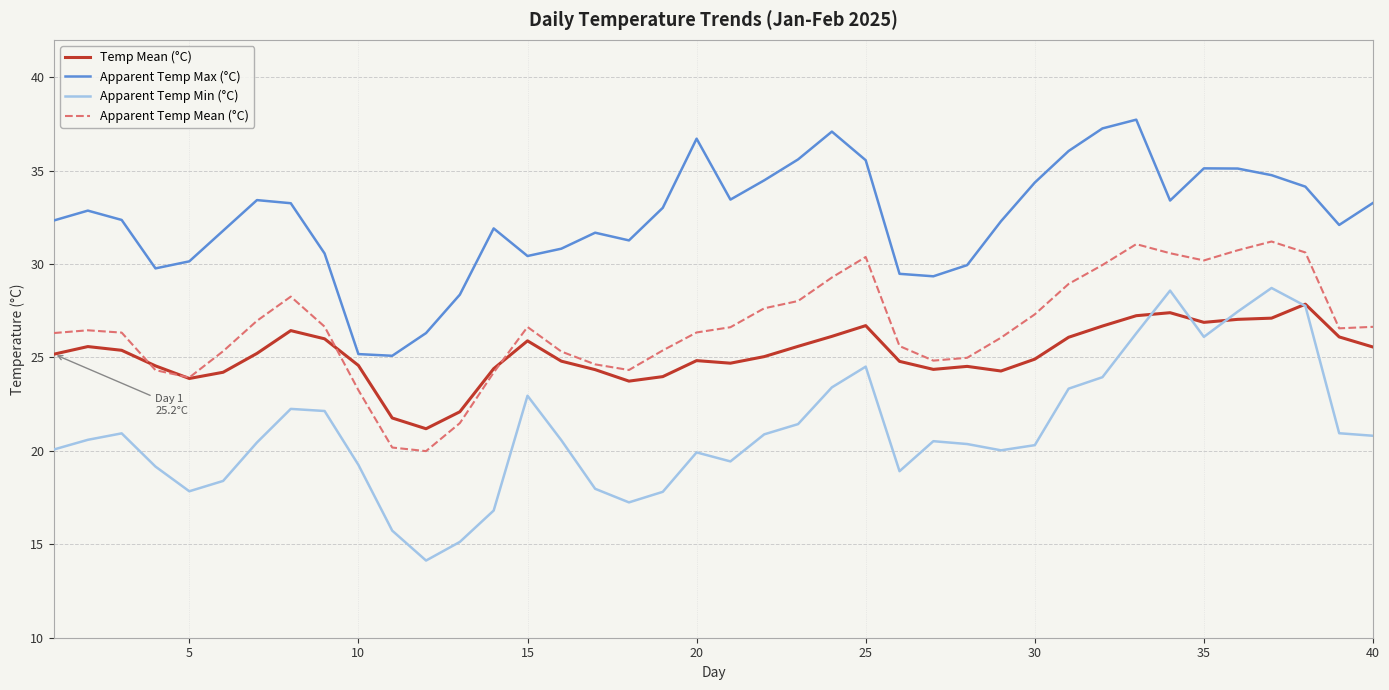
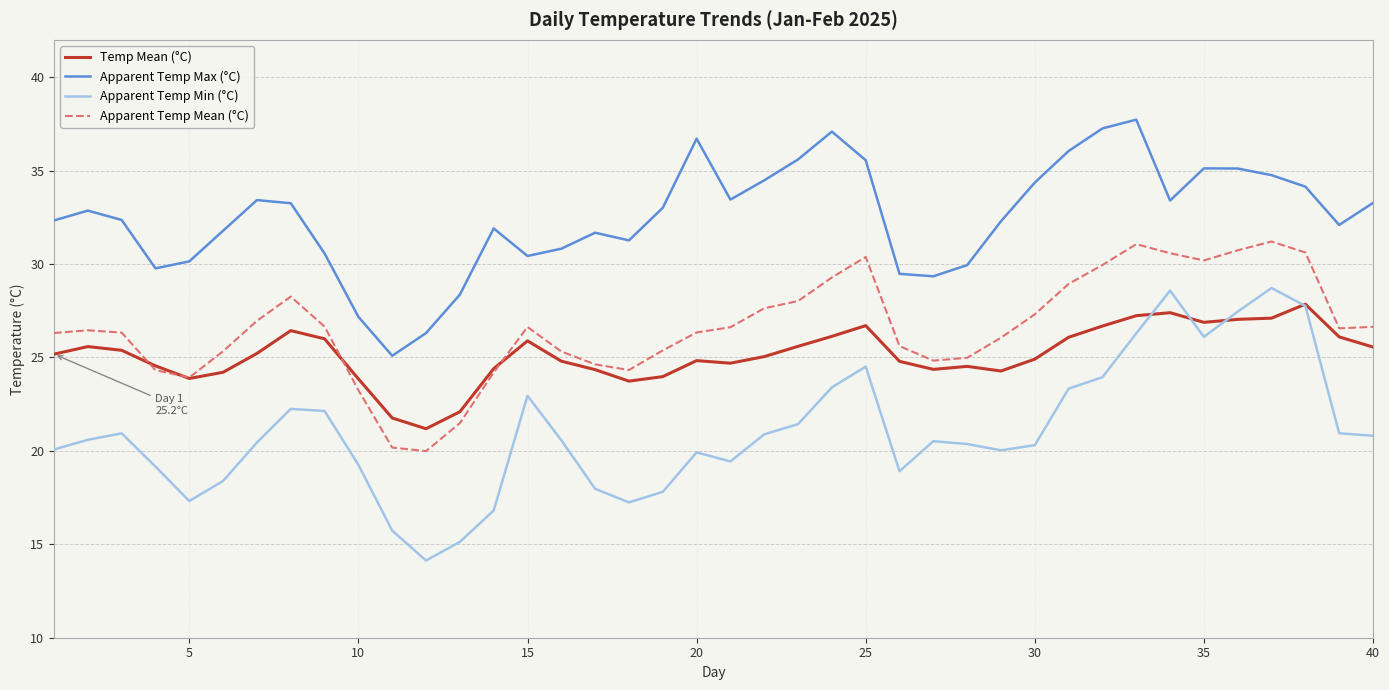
  {
    "Temp Mean (°C)": {
-     "10": 24.6,
+     "10": 23.9,
      "15": 25.9,
      "20": 24.8,
      "25": 26.7,
      "30": 24.9,
      "35": 26.9,
      "40": 25.6
    },
    "Apparent Temp Max (°C)": {
      "5": 30.1,
-     "10": 25.2,
+     "10": 27.2,
      "15": 30.4,
      "20": 36.7,
      "25": 35.6,
      "30": 34.4,
      "35": 35.1,
      "40": 33.3
    },
    "Apparent Temp Min (°C)": {
-     "5": 17.8,
+     "5": 17.3,
      "10": 19.3,
      "15": 23.0,
      "20": 19.9,
      "25": 24.5,
      "30": 20.3,
      "35": 26.1,
      "40": 20.8
    },
    "Apparent Temp Mean (°C)": {
      "10": 23.3,
      "15": 26.6,
      "20": 26.3,
      "25": 30.4,
      "30": 27.3,
      "35": 30.2,
      "40": 26.6
    }
  }
